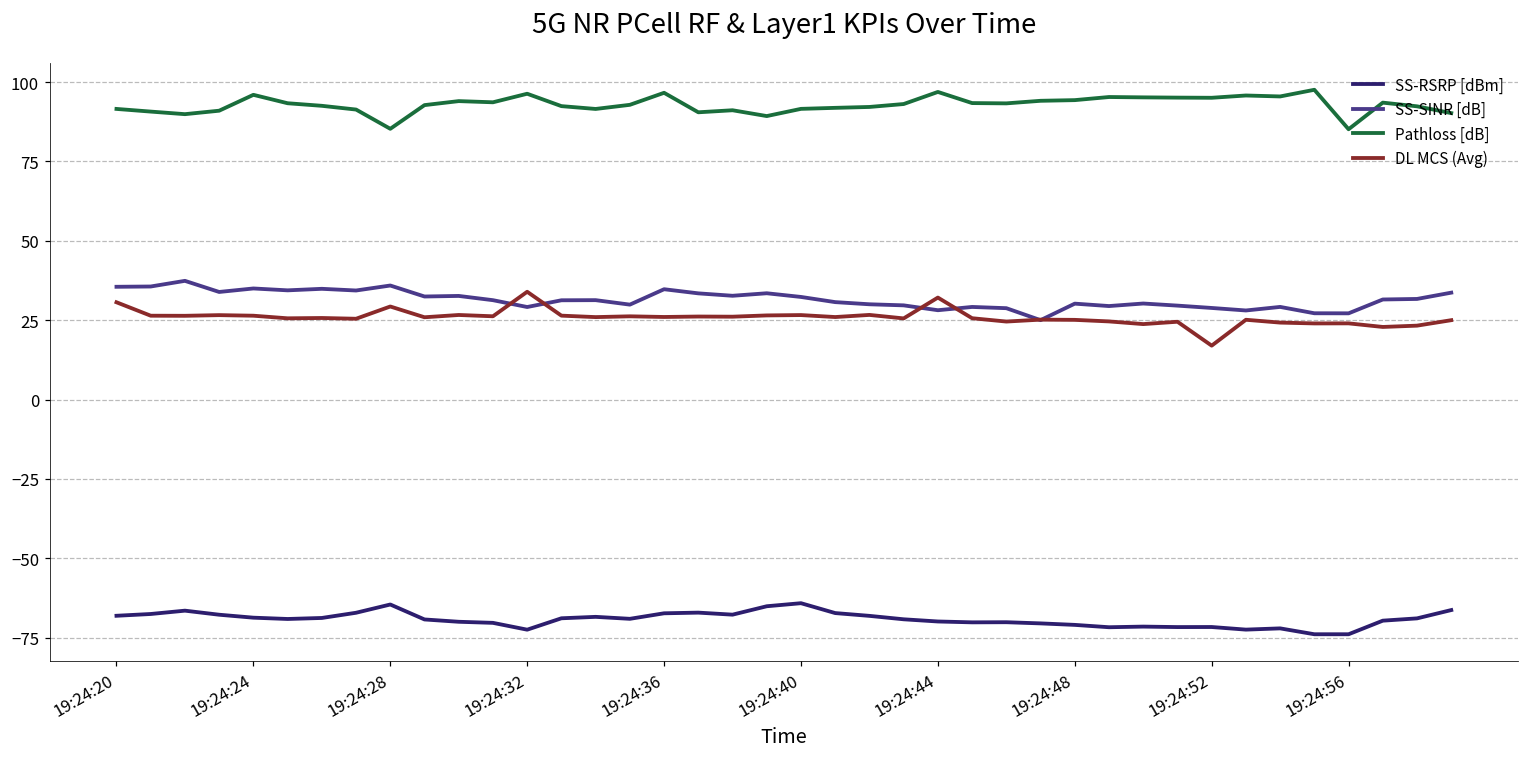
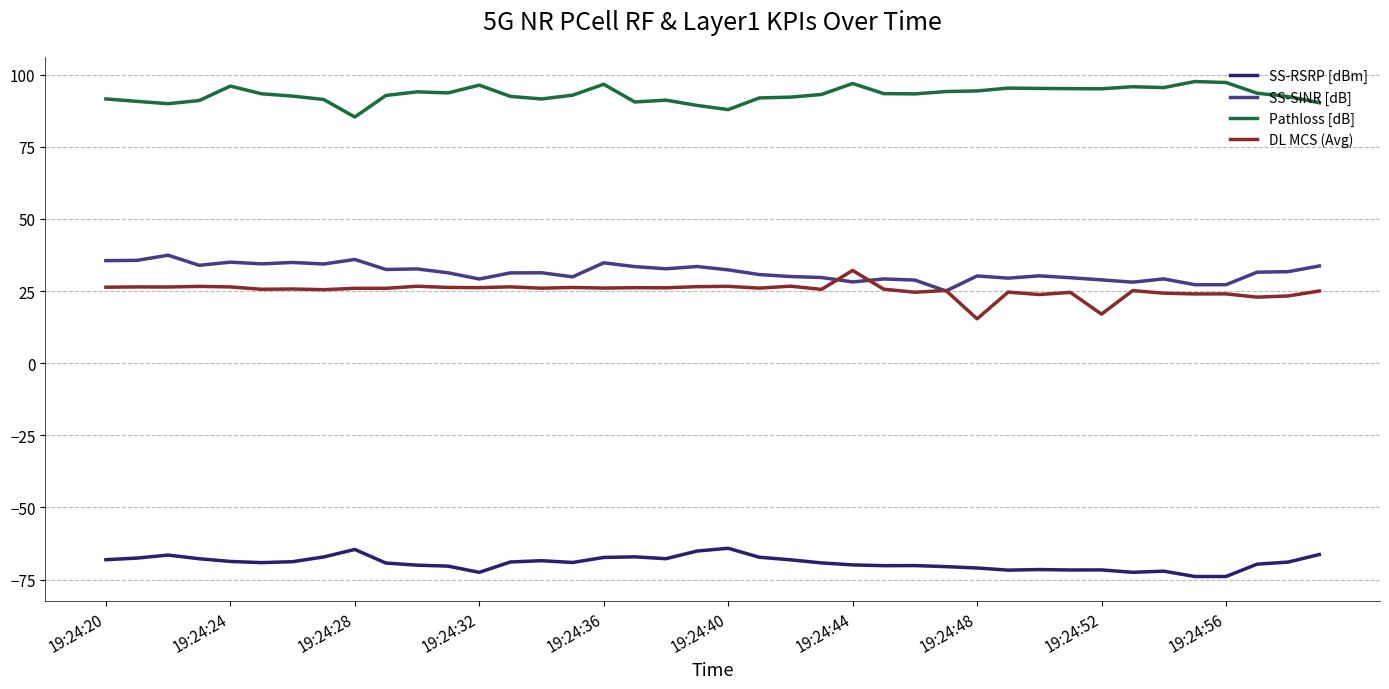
  {
    "Pathloss [dB]": {
      "19:24:20": 92,
      "19:24:24": 96,
      "19:24:28": 85,
      "19:24:32": 96,
      "19:24:36": 97,
-     "19:24:40": 92,
+     "19:24:40": 88,
      "19:24:44": 97,
      "19:24:48": 94,
      "19:24:52": 95,
-     "19:24:56": 85
+     "19:24:56": 97
    },
    "DL MCS (Avg)": {
-     "19:24:20": 31,
+     "19:24:20": 26,
      "19:24:24": 26,
-     "19:24:28": 29,
-     "19:24:32": 34,
+     "19:24:28": 26,
+     "19:24:32": 26,
      "19:24:36": 26,
      "19:24:40": 27,
      "19:24:44": 32,
-     "19:24:48": 25,
+     "19:24:48": 15,
      "19:24:52": 17,
      "19:24:56": 24
    }
  }
